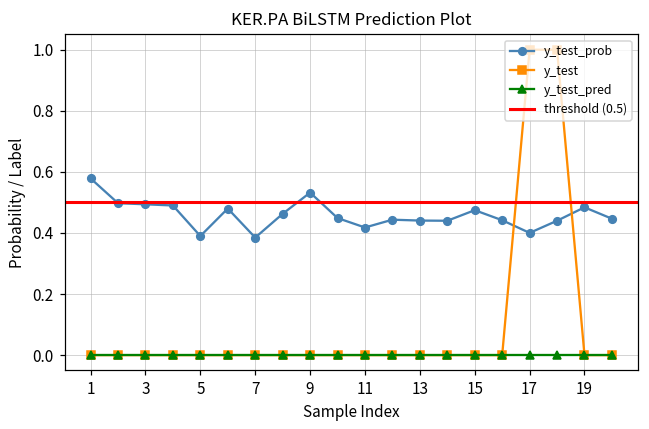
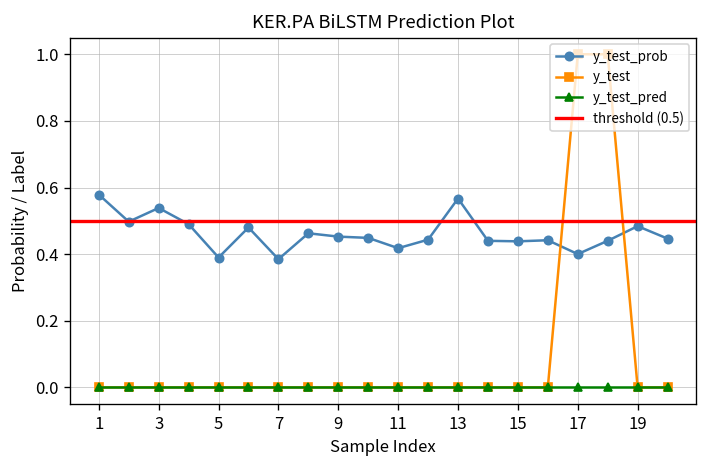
  {
    "y_test_prob": {
      "1": 0.58,
-     "3": 0.49,
+     "3": 0.54,
      "5": 0.39,
      "7": 0.38,
-     "9": 0.53,
+     "9": 0.45,
      "11": 0.42,
-     "13": 0.44,
-     "15": 0.47,
+     "13": 0.57,
+     "15": 0.44,
      "17": 0.40,
      "19": 0.48
    },
    "y_test_pred": {
      "17": 0.00
    }
  }
